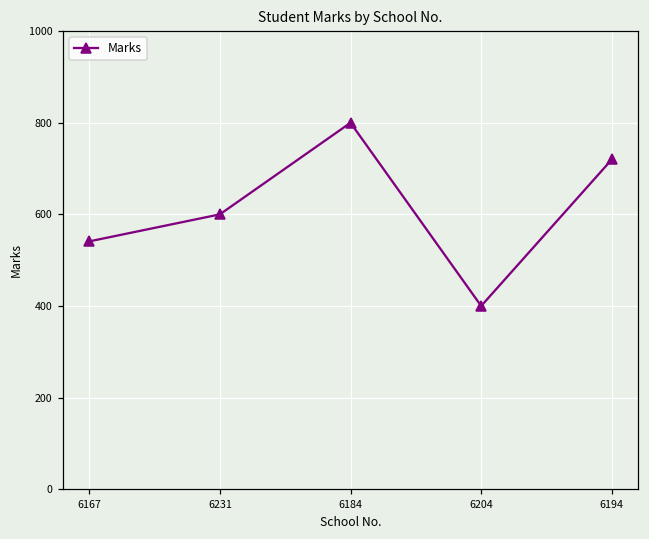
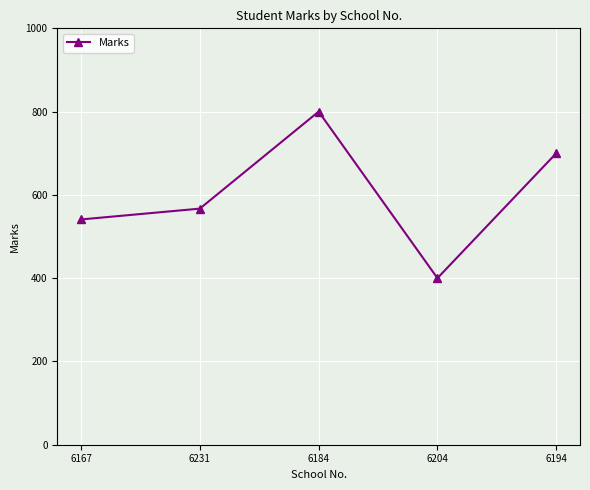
  {
    "6167": 540,
-   "6231": 600,
+   "6231": 570,
    "6184": 800,
    "6204": 400,
-   "6194": 720
+   "6194": 700
  }
